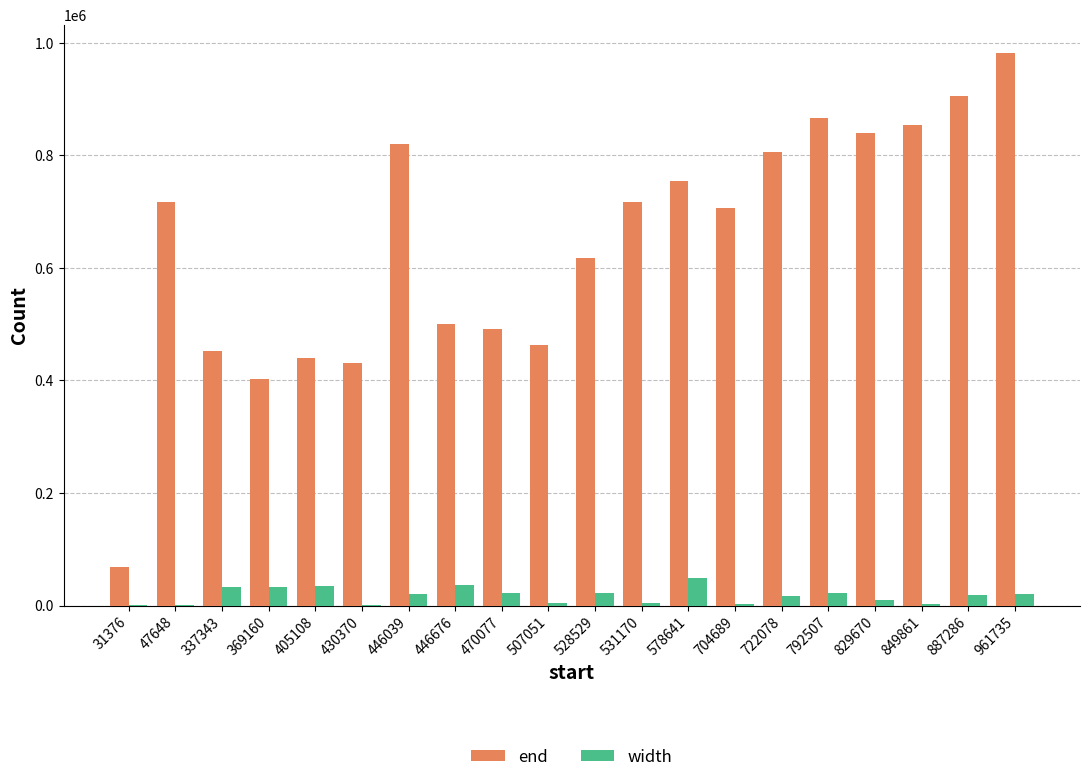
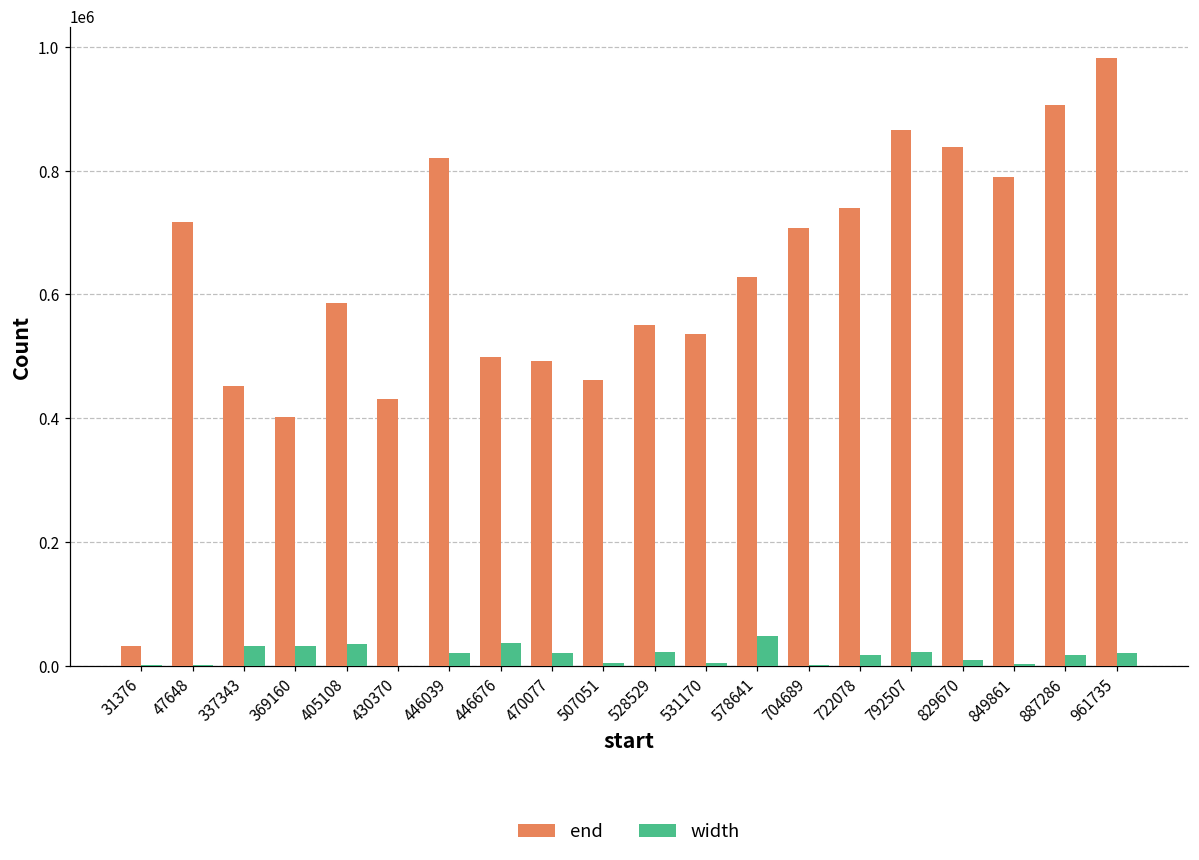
  {
    "end": {
-     "31376": 70000,
+     "31376": 30000,
      "47648": 720000,
      "337343": 450000,
      "369160": 400000,
-     "405108": 440000,
+     "405108": 590000,
      "430370": 430000,
      "446039": 820000,
      "446676": 500000,
      "470077": 490000,
      "507051": 460000,
-     "528529": 620000,
-     "531170": 720000,
-     "578641": 750000,
+     "528529": 550000,
+     "531170": 540000,
+     "578641": 630000,
      "704689": 710000,
-     "722078": 810000,
+     "722078": 740000,
      "792507": 870000,
      "829670": 840000,
-     "849861": 850000,
+     "849861": 790000,
      "887286": 910000,
      "961735": 980000
    },
    "width": {
      "337343": 30000,
      "369160": 30000,
      "405108": 40000,
      "446039": 20000,
      "446676": 40000,
      "470077": 20000,
      "507051": 10000,
      "528529": 20000,
      "578641": 50000,
      "722078": 20000,
      "792507": 20000,
      "829670": 10000,
      "887286": 20000,
      "961735": 20000
    }
  }
